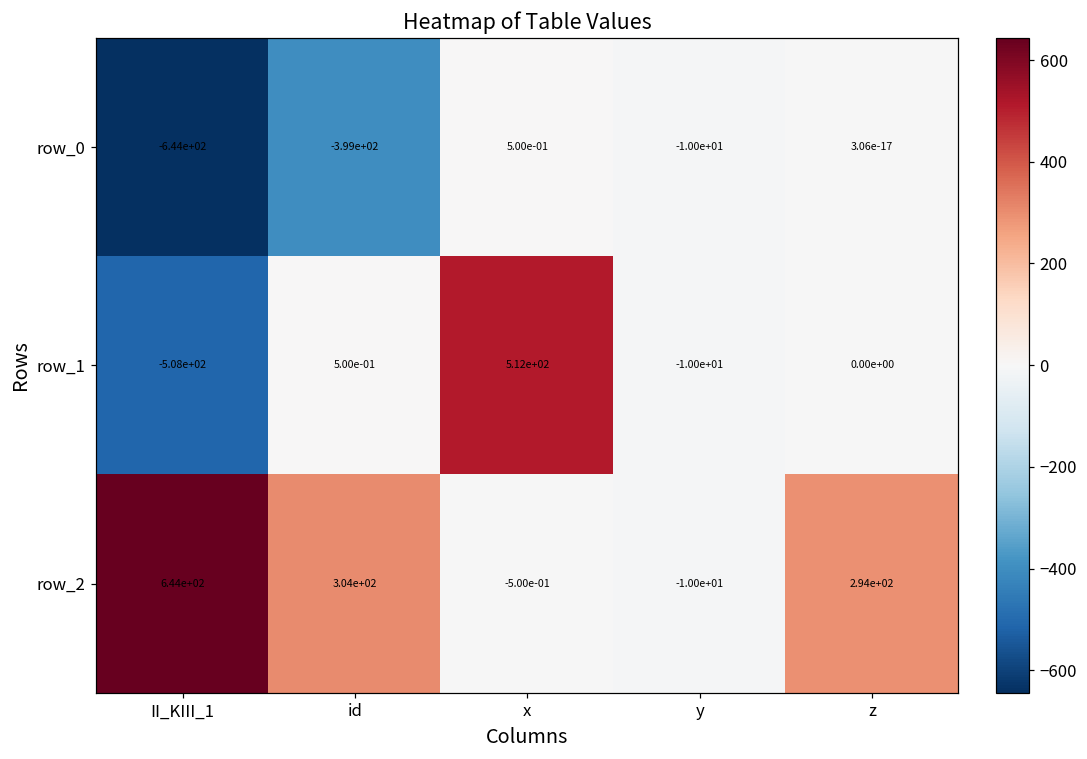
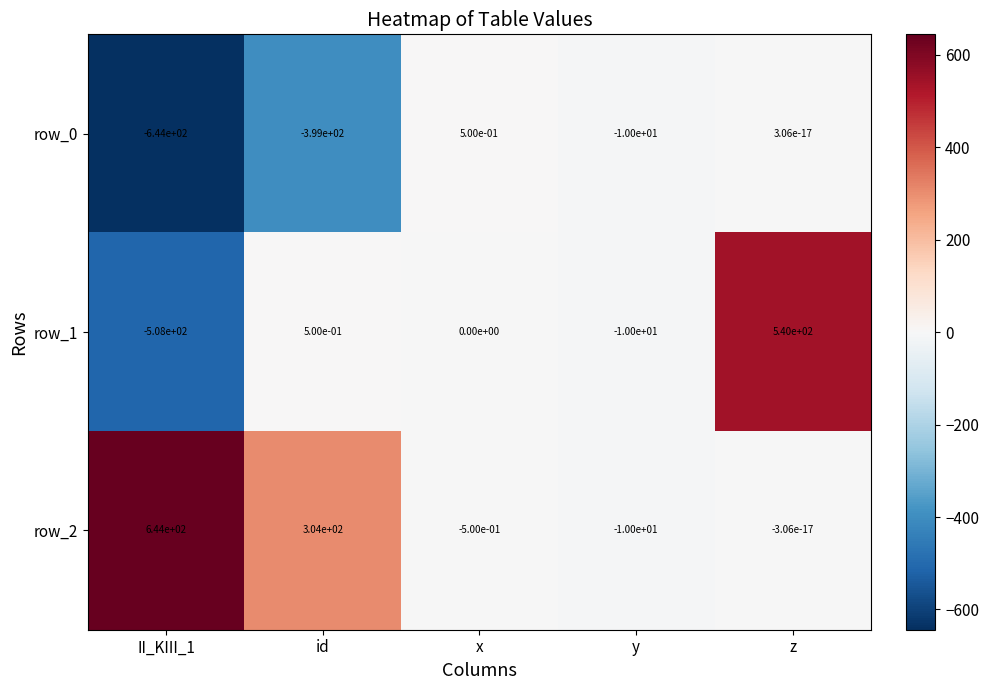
  {
    "row_0": {
      "II_KIII_1": "-6.44e+02",
      "id": "-3.99e+02",
      "x": "5.00e-01",
      "y": "-1.00e+01",
      "z": "3.06e-17"
    },
    "row_1": {
      "II_KIII_1": "-5.08e+02",
      "id": "5.00e-01",
-     "x": "5.12e+02",
+     "x": "0.00e+00",
      "y": "-1.00e+01",
-     "z": "0.00e+00"
+     "z": "5.40e+02"
    },
    "row_2": {
      "II_KIII_1": "6.44e+02",
      "id": "3.04e+02",
      "x": "-5.00e-01",
      "y": "-1.00e+01",
-     "z": "2.94e+02"
+     "z": "-3.06e-17"
    }
  }
